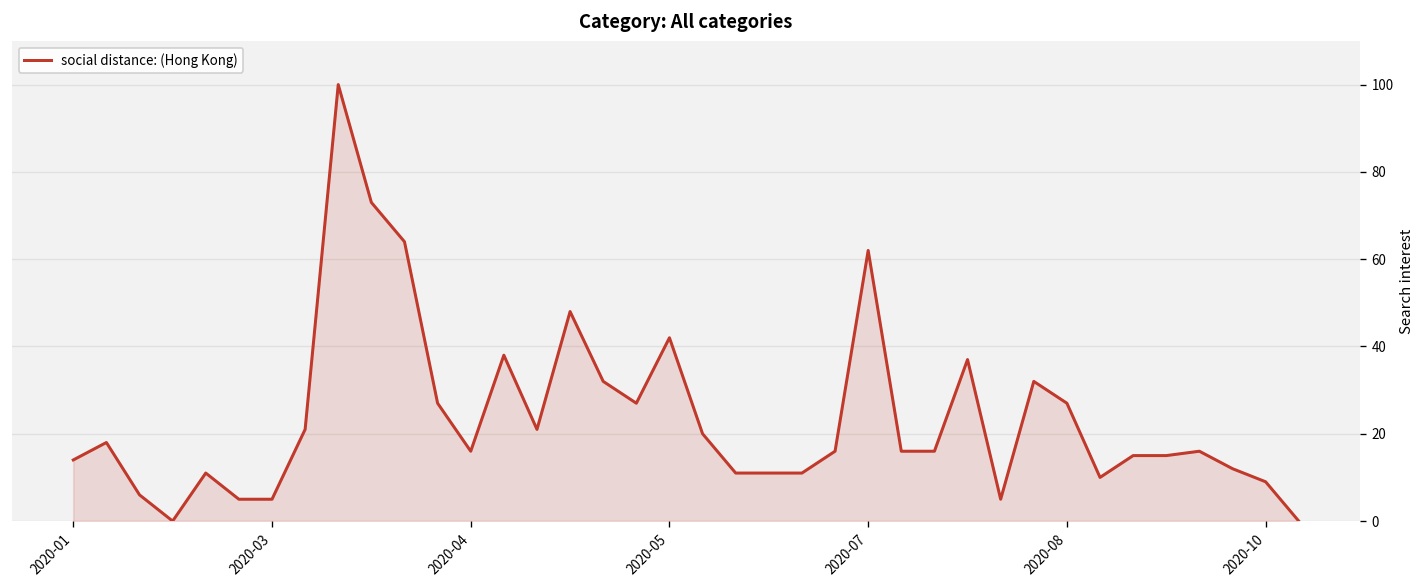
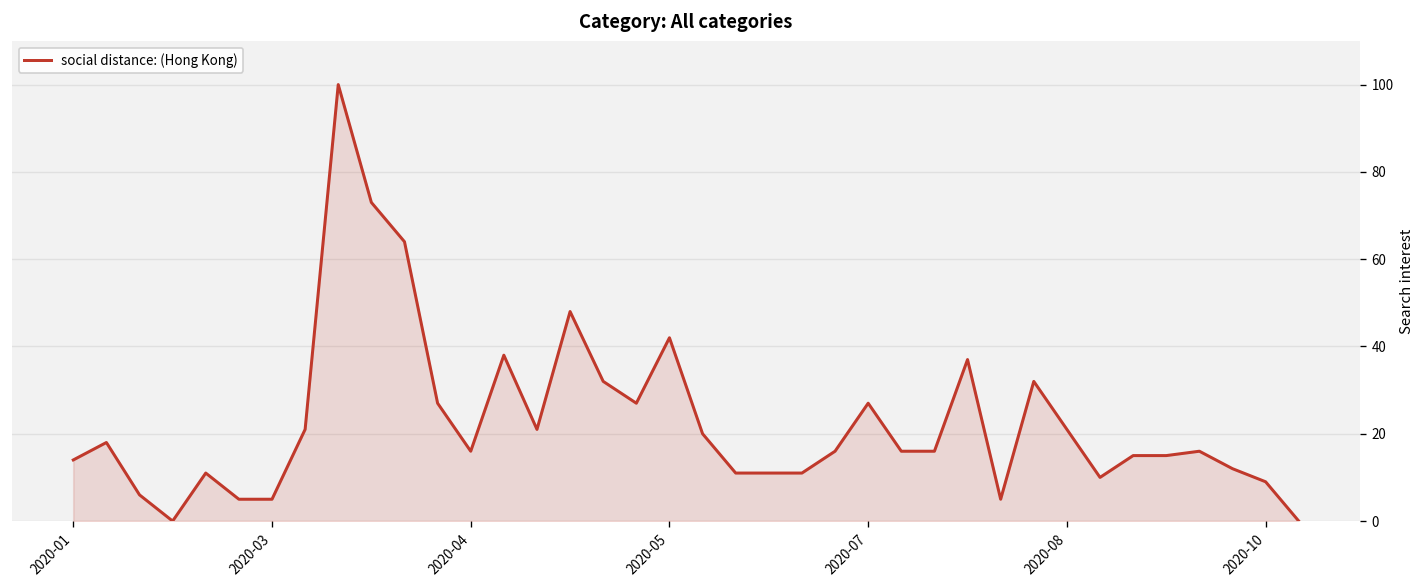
  {
    "2020-01": 14,
    "2020-03": 5,
    "2020-04": 16,
    "2020-05": 42,
-   "2020-07": 62,
-   "2020-08": 27,
+   "2020-07": 27,
+   "2020-08": 21,
    "2020-10": 9
  }
